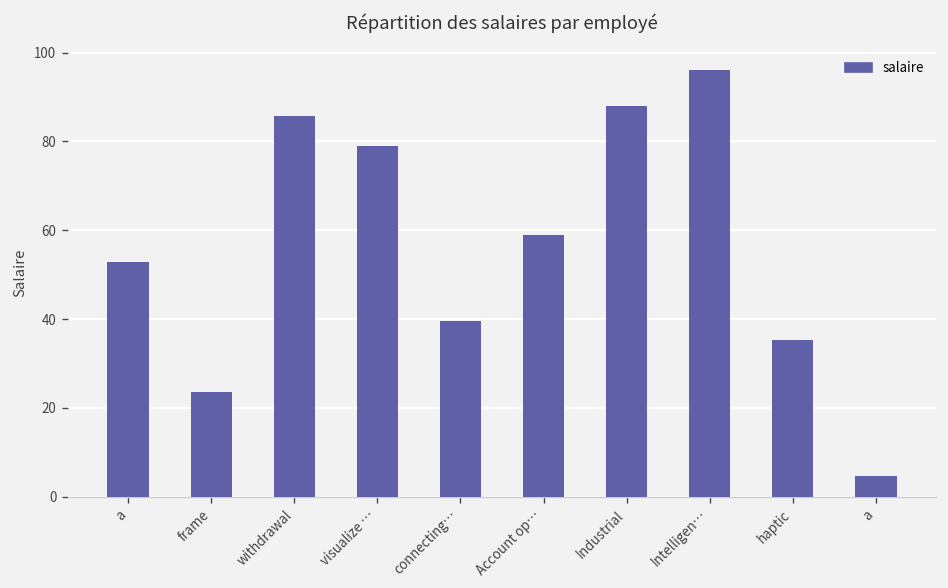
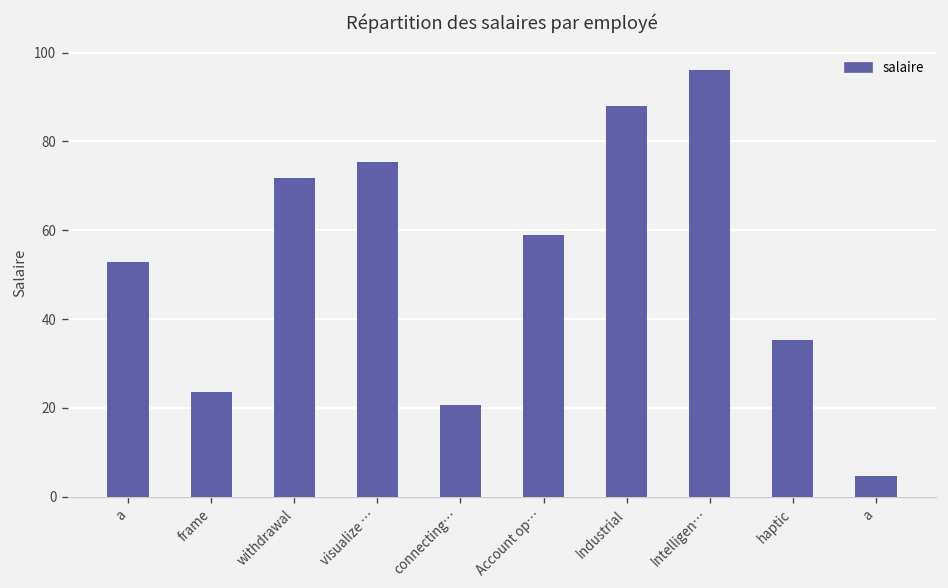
  {
    "frame": 24,
-   "withdrawal": 86,
-   "visualize …": 79,
-   "connecting…": 40,
+   "withdrawal": 72,
+   "visualize …": 75,
+   "connecting…": 21,
    "Account op…": 59,
    "Industrial": 88,
    "Intelligen…": 96,
    "haptic": 35
  }
